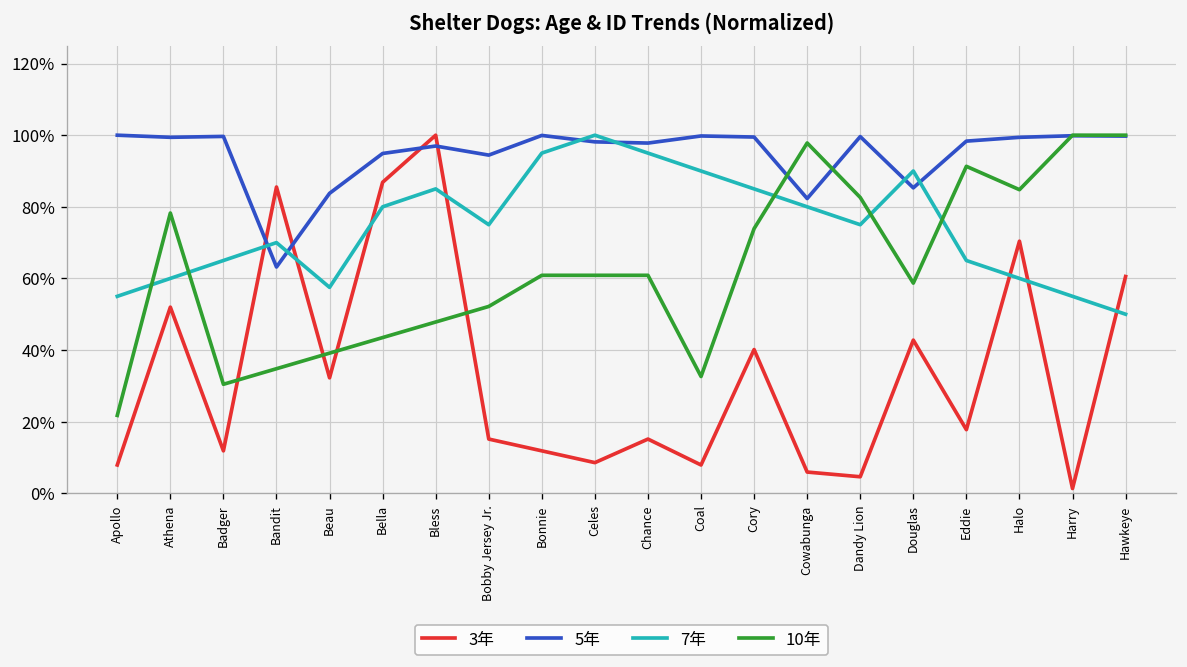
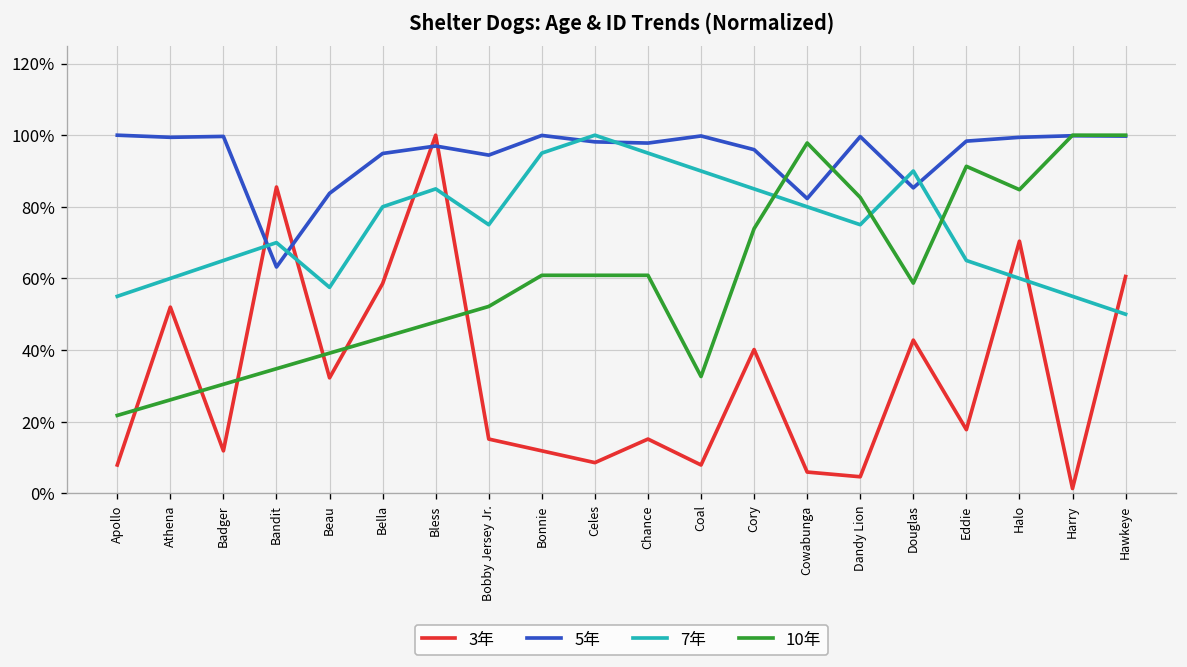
  {
    "3年": {
      "Apollo": "8%",
      "Athena": "52%",
      "Badger": "12%",
      "Bandit": "86%",
      "Beau": "32%",
-     "Bella": "87%",
+     "Bella": "59%",
      "Bless": "100%",
      "Bobby Jersey Jr.": "15%",
      "Bonnie": "12%",
      "Celes": "9%",
      "Chance": "15%",
      "Coal": "8%",
      "Cory": "40%",
      "Cowabunga": "6%",
      "Dandy Lion": "5%",
      "Douglas": "43%",
      "Eddie": "18%",
      "Halo": "70%",
      "Harry": "1%",
      "Hawkeye": "61%"
    },
    "5年": {
      "Apollo": "100%",
      "Athena": "99%",
      "Badger": "100%",
      "Bandit": "63%",
      "Beau": "84%",
      "Bella": "95%",
      "Bless": "97%",
      "Bobby Jersey Jr.": "94%",
      "Bonnie": "100%",
      "Celes": "98%",
      "Chance": "98%",
      "Coal": "100%",
-     "Cory": "99%",
+     "Cory": "96%",
      "Cowabunga": "82%",
      "Dandy Lion": "100%",
      "Douglas": "85%",
      "Eddie": "98%",
      "Halo": "99%"
    },
    "7年": {
      "Apollo": "55%",
      "Athena": "60%",
      "Badger": "65%",
      "Bandit": "70%",
      "Beau": "57%",
      "Bella": "80%",
      "Bless": "85%",
      "Bobby Jersey Jr.": "75%",
      "Bonnie": "95%",
      "Celes": "100%",
      "Chance": "95%",
      "Coal": "90%",
      "Cory": "85%",
      "Cowabunga": "80%",
      "Dandy Lion": "75%",
      "Douglas": "90%",
      "Eddie": "65%",
      "Halo": "60%",
      "Harry": "55%",
      "Hawkeye": "50%"
    },
    "10年": {
      "Apollo": "22%",
-     "Athena": "78%",
+     "Athena": "26%",
      "Badger": "30%",
      "Bandit": "35%",
      "Beau": "39%",
      "Bella": "43%",
      "Bless": "48%",
      "Bobby Jersey Jr.": "52%",
      "Bonnie": "61%",
      "Celes": "61%",
      "Chance": "61%",
      "Coal": "33%",
      "Cory": "74%",
      "Cowabunga": "98%",
      "Dandy Lion": "83%",
      "Douglas": "59%",
      "Eddie": "91%",
      "Halo": "85%"
    }
  }
